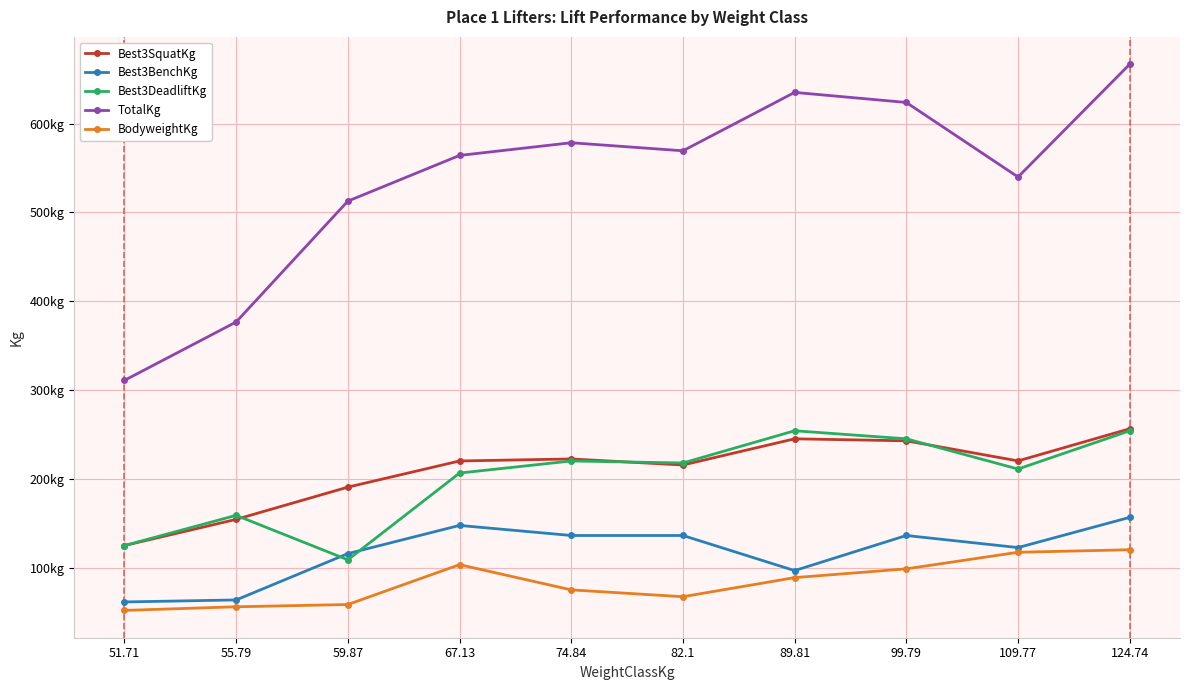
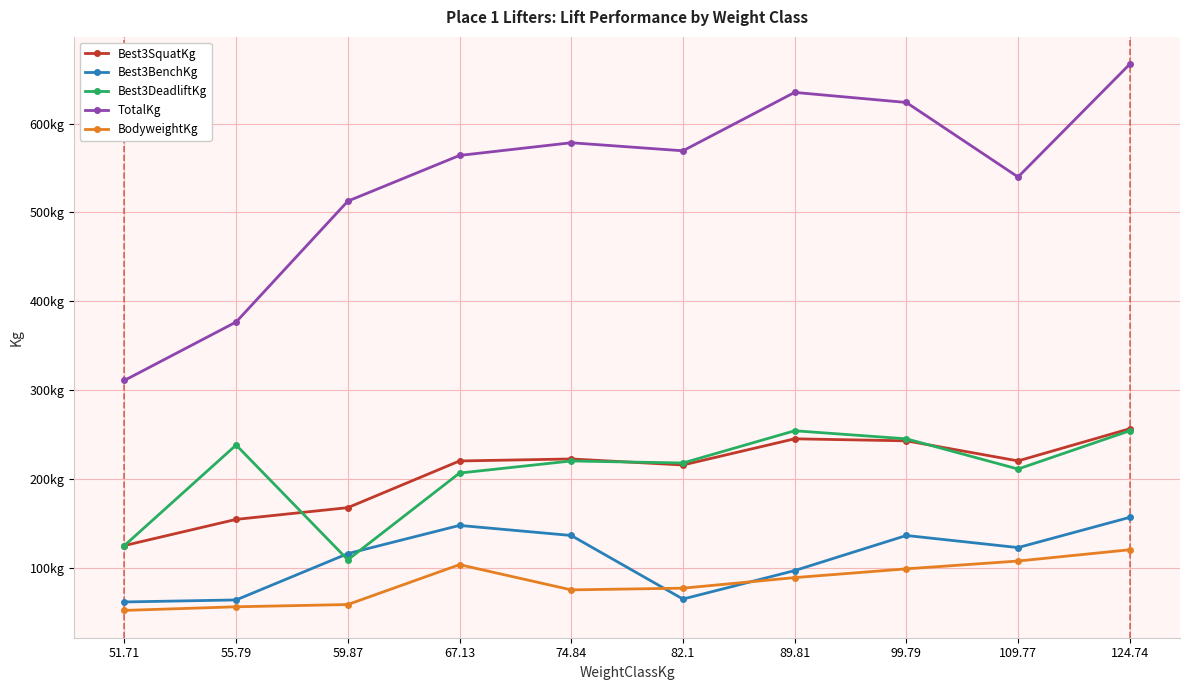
  {
    "Best3SquatKg": {
      "55.79": "150kg",
-     "59.87": "190kg",
+     "59.87": "170kg",
      "67.13": "220kg",
      "89.81": "240kg",
      "109.77": "220kg"
    },
    "Best3BenchKg": {
      "51.71": "60kg",
      "55.79": "60kg",
      "59.87": "120kg",
      "67.13": "150kg",
      "74.84": "140kg",
-     "82.1": "140kg",
+     "82.1": "60kg",
      "89.81": "100kg",
      "99.79": "140kg",
      "109.77": "120kg",
      "124.74": "160kg"
    },
    "Best3DeadliftKg": {
-     "55.79": "160kg",
+     "55.79": "240kg",
      "59.87": "110kg",
      "67.13": "210kg",
      "89.81": "250kg",
      "109.77": "210kg"
    },
    "TotalKg": {
      "51.71": "310kg",
      "55.79": "380kg",
      "59.87": "510kg",
      "67.13": "560kg",
      "74.84": "580kg",
      "82.1": "570kg",
      "89.81": "640kg",
      "99.79": "620kg",
      "109.77": "540kg",
      "124.74": "670kg"
    },
    "BodyweightKg": {
      "51.71": "50kg",
      "55.79": "60kg",
      "59.87": "60kg",
      "67.13": "100kg",
      "74.84": "70kg",
-     "82.1": "70kg",
+     "82.1": "80kg",
      "89.81": "90kg",
      "99.79": "100kg",
-     "109.77": "120kg",
+     "109.77": "110kg",
      "124.74": "120kg"
    }
  }
